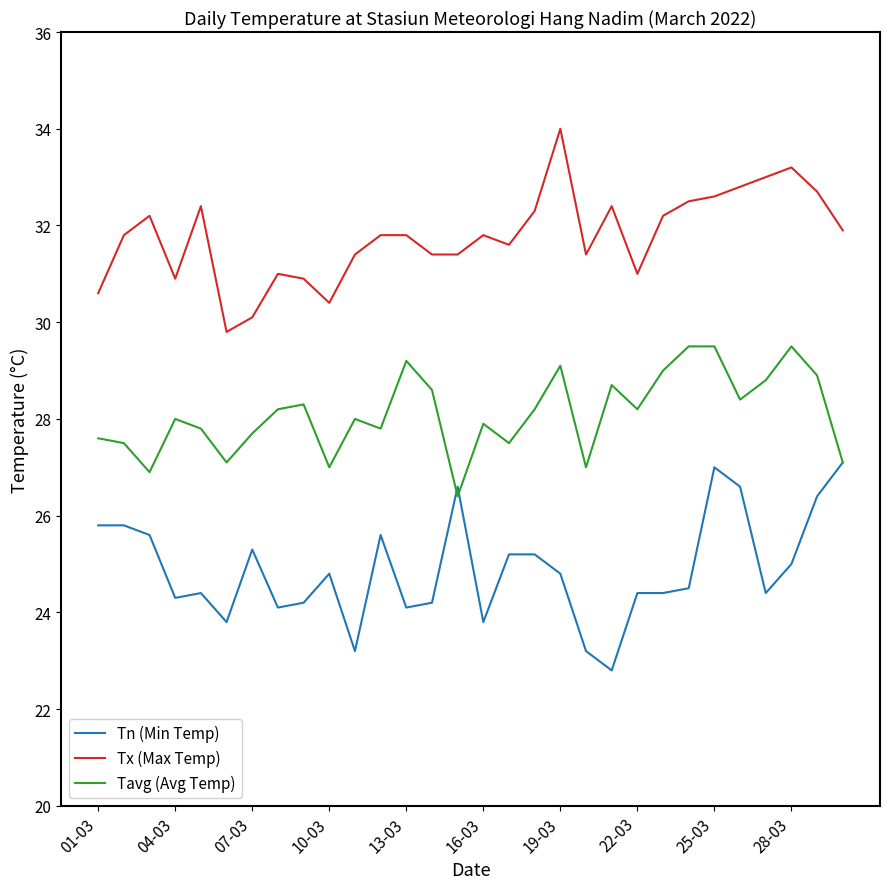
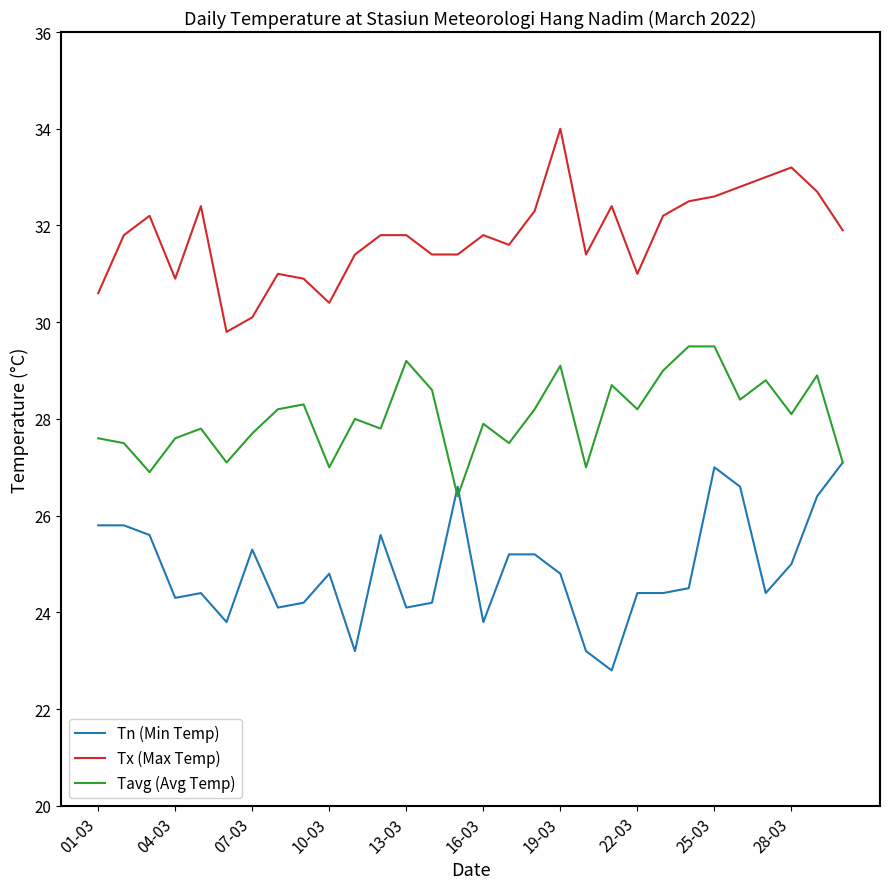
  {
    "Tn (Min Temp)": {
      "01-03": 25.8,
      "04-03": 24.3,
      "07-03": 25.3,
      "10-03": 24.8,
      "13-03": 24.1,
      "16-03": 23.8,
      "19-03": 24.8,
      "22-03": 24.4,
      "25-03": 27.0,
      "28-03": 25.0
    },
    "Tx (Max Temp)": {
      "01-03": 30.6,
      "04-03": 30.9,
      "07-03": 30.1,
      "10-03": 30.4,
      "13-03": 31.8,
      "16-03": 31.8,
      "19-03": 34.0,
      "22-03": 31.0,
      "25-03": 32.6,
      "28-03": 33.2
    },
    "Tavg (Avg Temp)": {
      "01-03": 27.6,
-     "04-03": 28.0,
+     "04-03": 27.6,
      "07-03": 27.7,
      "10-03": 27.0,
      "13-03": 29.2,
      "16-03": 27.9,
      "19-03": 29.1,
      "22-03": 28.2,
      "25-03": 29.5,
-     "28-03": 29.5
+     "28-03": 28.1
    }
  }
